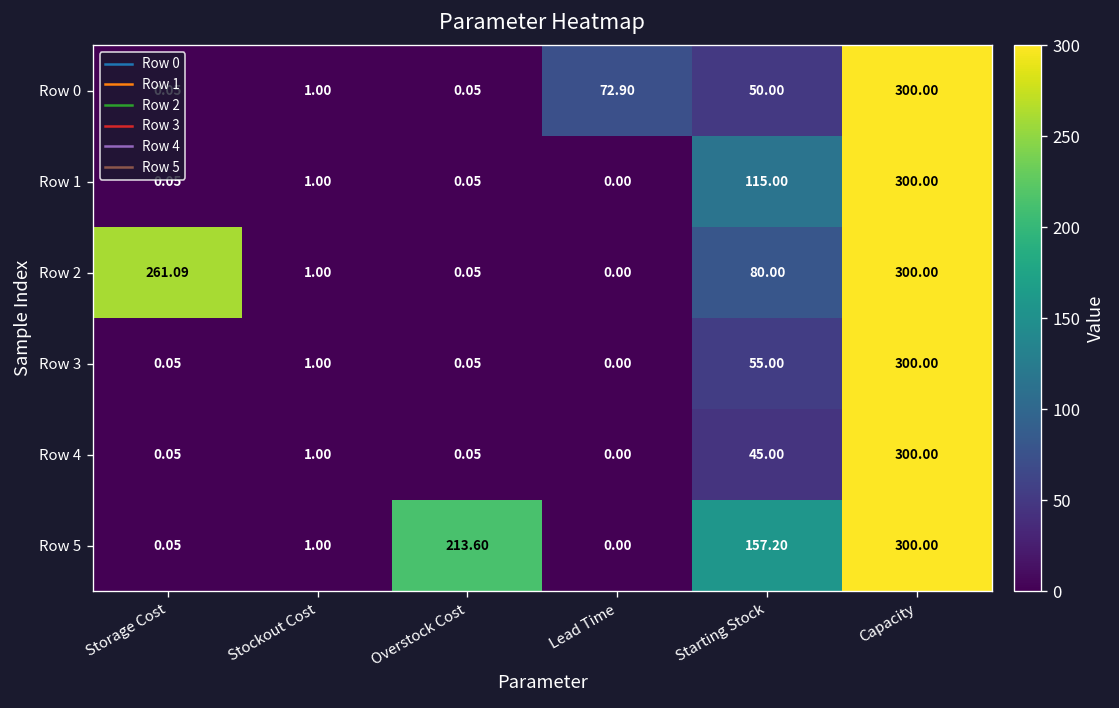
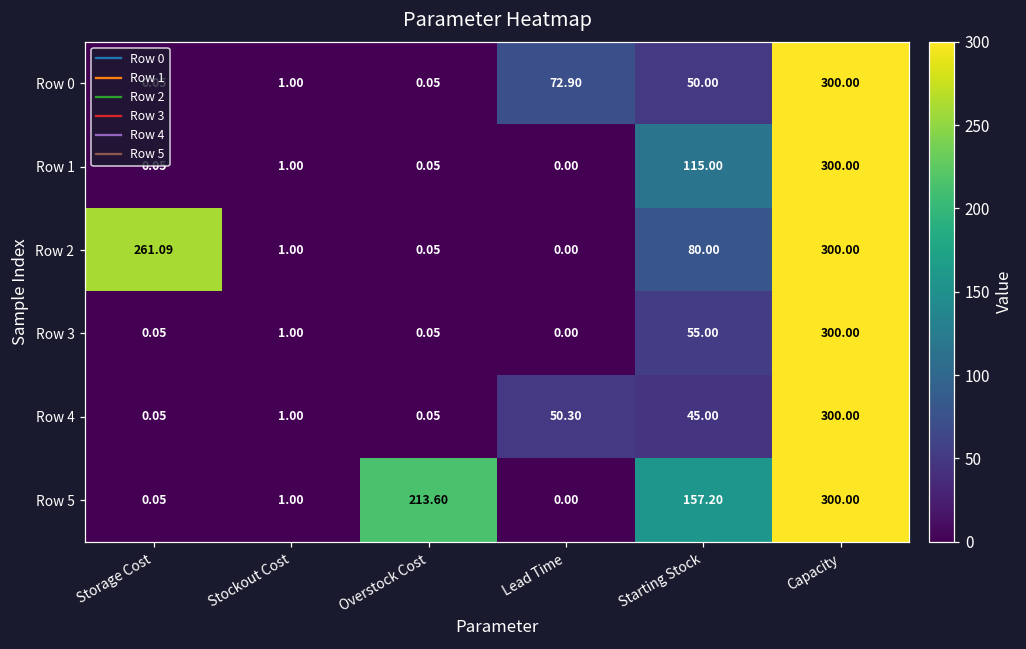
  {
    "Row 0": {
      "Stockout Cost": 1.00,
      "Overstock Cost": 0.05,
      "Lead Time": 72.90,
      "Starting Stock": 50.00,
      "Capacity": 300.00
    },
    "Row 1": {
      "Storage Cost": 0.05,
      "Stockout Cost": 1.00,
      "Overstock Cost": 0.05,
      "Lead Time": 0.00,
      "Starting Stock": 115.00,
      "Capacity": 300.00
    },
    "Row 2": {
      "Storage Cost": 261.09,
      "Stockout Cost": 1.00,
      "Overstock Cost": 0.05,
      "Lead Time": 0.00,
      "Starting Stock": 80.00,
      "Capacity": 300.00
    },
    "Row 3": {
      "Storage Cost": 0.05,
      "Stockout Cost": 1.00,
      "Overstock Cost": 0.05,
      "Lead Time": 0.00,
      "Starting Stock": 55.00,
      "Capacity": 300.00
    },
    "Row 4": {
      "Storage Cost": 0.05,
      "Stockout Cost": 1.00,
      "Overstock Cost": 0.05,
-     "Lead Time": 0.00,
+     "Lead Time": 50.30,
      "Starting Stock": 45.00,
      "Capacity": 300.00
    },
    "Row 5": {
      "Storage Cost": 0.05,
      "Stockout Cost": 1.00,
      "Overstock Cost": 213.60,
      "Lead Time": 0.00,
      "Starting Stock": 157.20,
      "Capacity": 300.00
    }
  }
